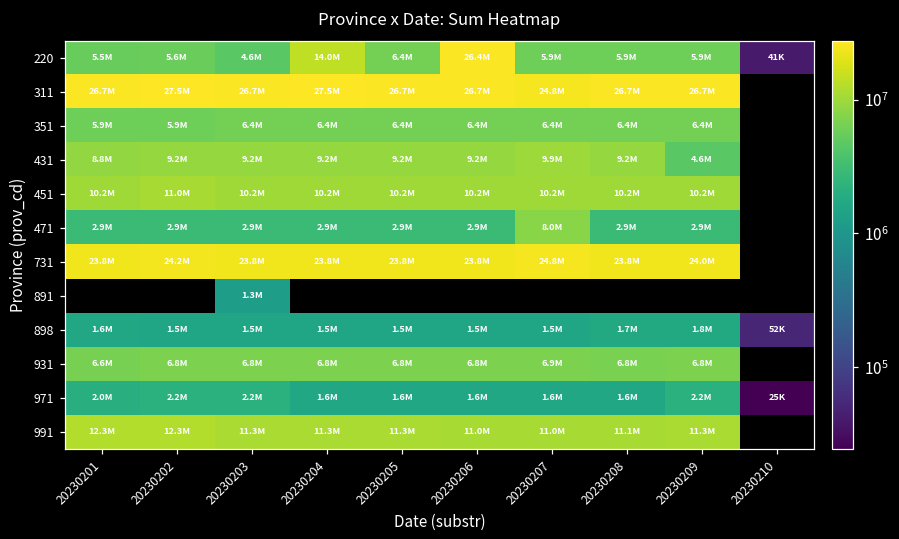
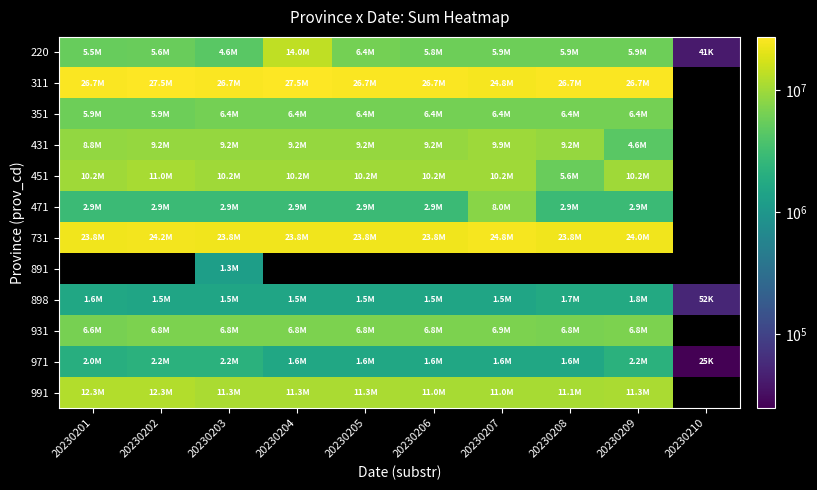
  {
    "220": {
      "20230201": "5.5M",
      "20230202": "5.6M",
      "20230203": "4.6M",
      "20230204": "14.0M",
      "20230205": "6.4M",
-     "20230206": "26.4M",
+     "20230206": "5.8M",
      "20230207": "5.9M",
      "20230208": "5.9M",
      "20230209": "5.9M",
      "20230210": "41K"
    },
    "311": {
      "20230201": "26.7M",
      "20230202": "27.5M",
      "20230203": "26.7M",
      "20230204": "27.5M",
      "20230205": "26.7M",
      "20230206": "26.7M",
      "20230207": "24.8M",
      "20230208": "26.7M",
      "20230209": "26.7M"
    },
    "351": {
      "20230201": "5.9M",
      "20230202": "5.9M",
      "20230203": "6.4M",
      "20230204": "6.4M",
      "20230205": "6.4M",
      "20230206": "6.4M",
      "20230207": "6.4M",
      "20230208": "6.4M",
      "20230209": "6.4M"
    },
    "431": {
      "20230201": "8.8M",
      "20230202": "9.2M",
      "20230203": "9.2M",
      "20230204": "9.2M",
      "20230205": "9.2M",
      "20230206": "9.2M",
      "20230207": "9.9M",
      "20230208": "9.2M",
      "20230209": "4.6M"
    },
    "451": {
      "20230201": "10.2M",
      "20230202": "11.0M",
      "20230203": "10.2M",
      "20230204": "10.2M",
      "20230205": "10.2M",
      "20230206": "10.2M",
      "20230207": "10.2M",
-     "20230208": "10.2M",
+     "20230208": "5.6M",
      "20230209": "10.2M"
    },
    "471": {
      "20230201": "2.9M",
      "20230202": "2.9M",
      "20230203": "2.9M",
      "20230204": "2.9M",
      "20230205": "2.9M",
      "20230206": "2.9M",
      "20230207": "8.0M",
      "20230208": "2.9M",
      "20230209": "2.9M"
    },
    "731": {
      "20230201": "23.8M",
      "20230202": "24.2M",
      "20230203": "23.8M",
      "20230204": "23.8M",
      "20230205": "23.8M",
      "20230206": "23.8M",
      "20230207": "24.8M",
      "20230208": "23.8M",
      "20230209": "24.0M"
    },
    "891": {
      "20230203": "1.3M"
    },
    "898": {
      "20230201": "1.6M",
      "20230202": "1.5M",
      "20230203": "1.5M",
      "20230204": "1.5M",
      "20230205": "1.5M",
      "20230206": "1.5M",
      "20230207": "1.5M",
      "20230208": "1.7M",
      "20230209": "1.8M",
      "20230210": "52K"
    },
    "931": {
      "20230201": "6.6M",
      "20230202": "6.8M",
      "20230203": "6.8M",
      "20230204": "6.8M",
      "20230205": "6.8M",
      "20230206": "6.8M",
      "20230207": "6.9M",
      "20230208": "6.8M",
      "20230209": "6.8M"
    },
    "971": {
      "20230201": "2.0M",
      "20230202": "2.2M",
      "20230203": "2.2M",
      "20230204": "1.6M",
      "20230205": "1.6M",
      "20230206": "1.6M",
      "20230207": "1.6M",
      "20230208": "1.6M",
      "20230209": "2.2M",
      "20230210": "25K"
    },
    "991": {
      "20230201": "12.3M",
      "20230202": "12.3M",
      "20230203": "11.3M",
      "20230204": "11.3M",
      "20230205": "11.3M",
      "20230206": "11.0M",
      "20230207": "11.0M",
      "20230208": "11.1M",
      "20230209": "11.3M"
    }
  }
